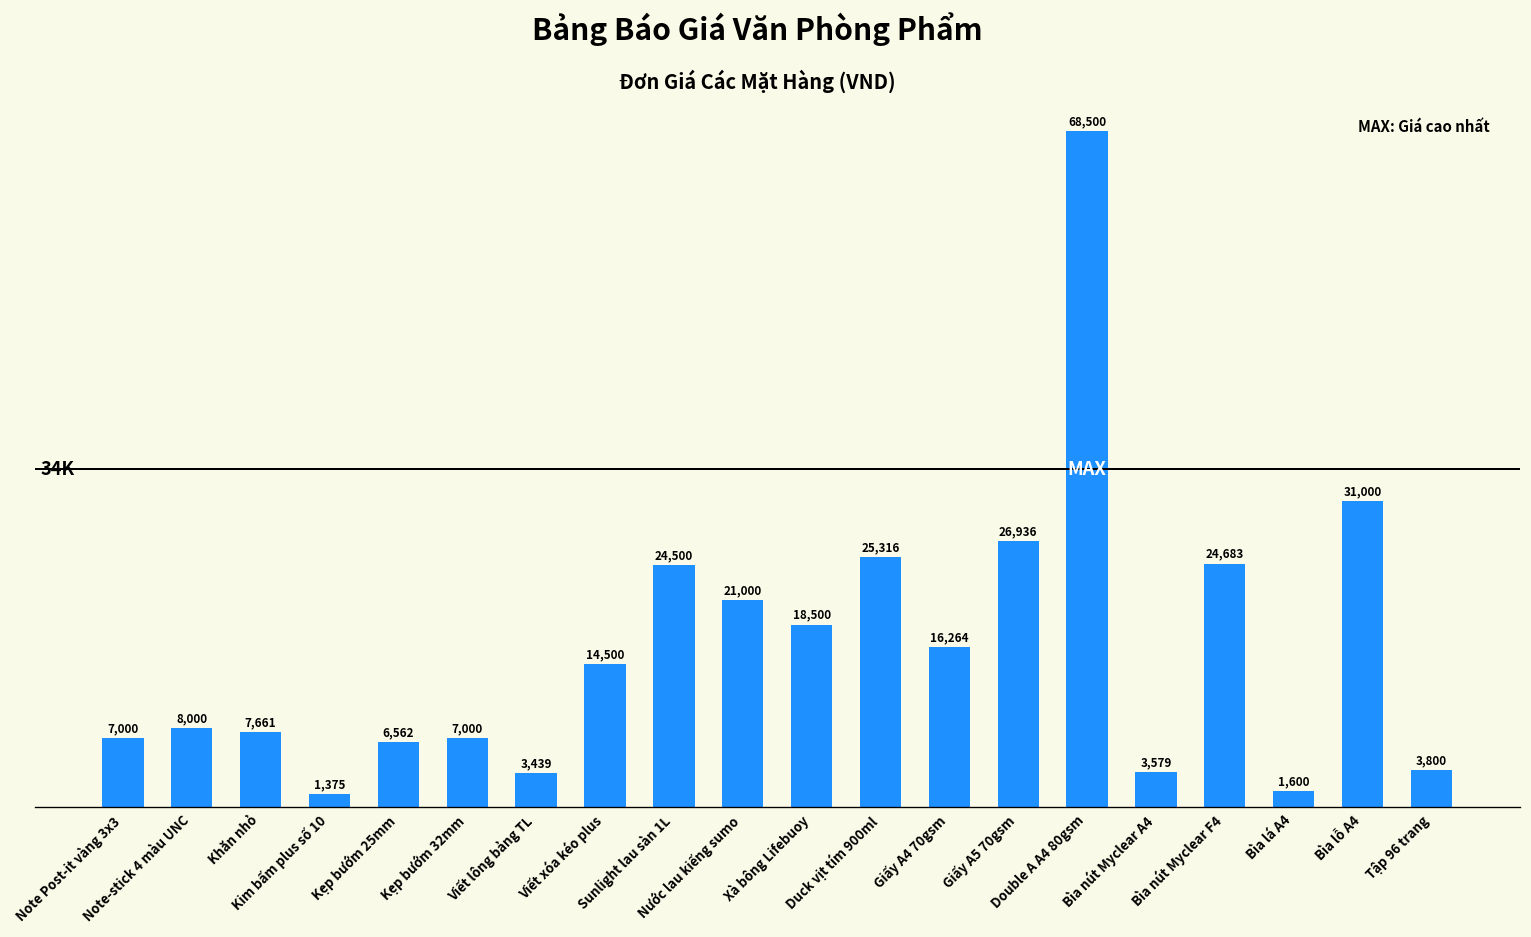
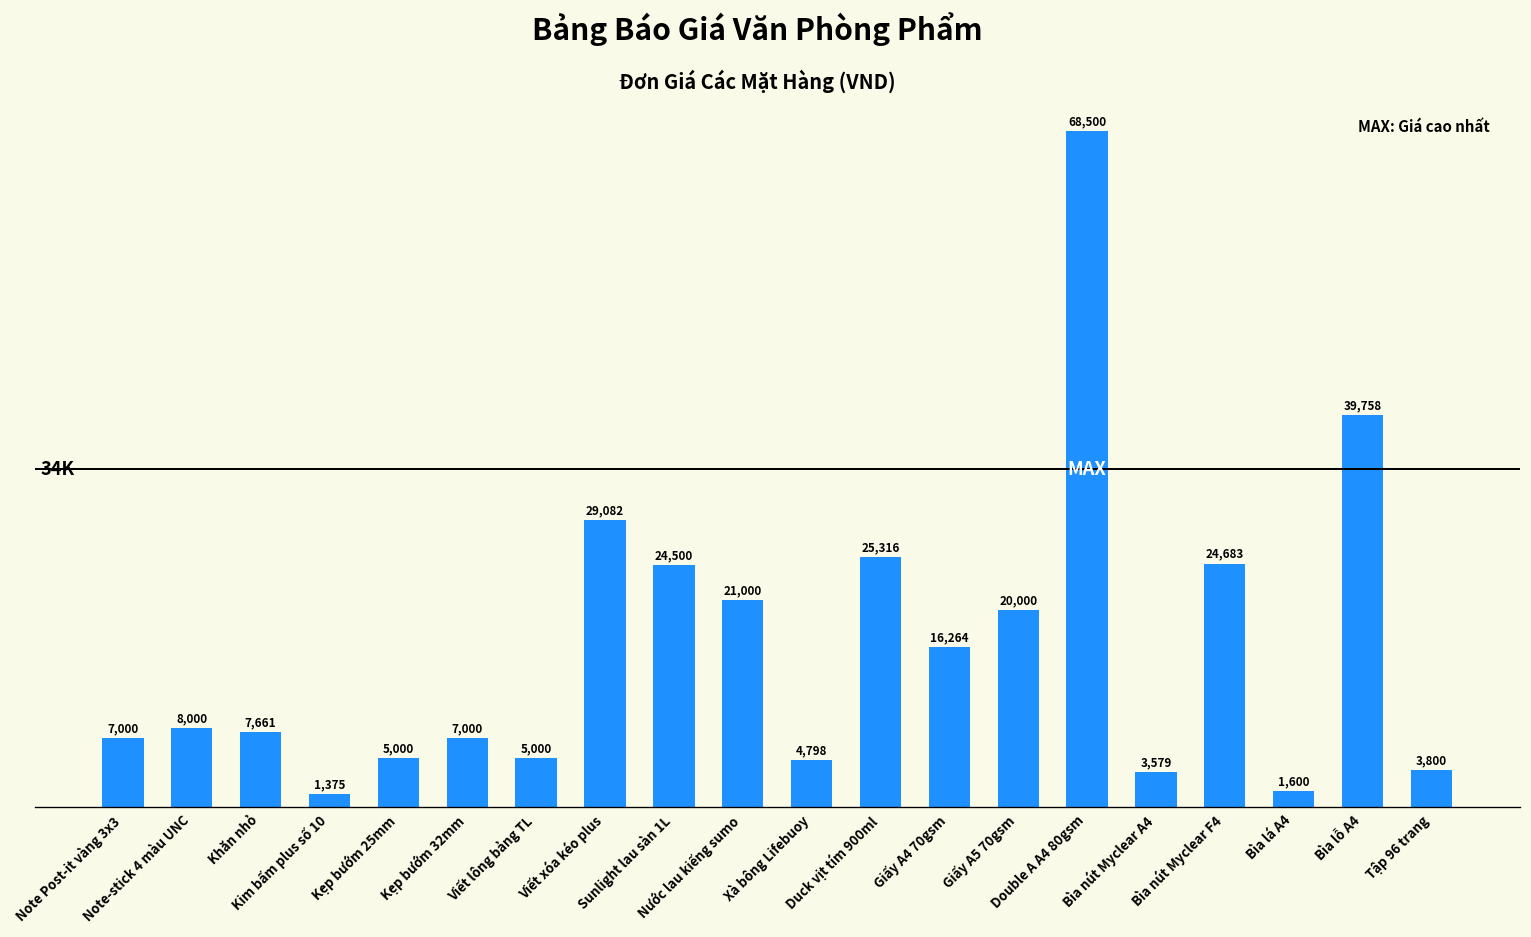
  {
    "Note Post-it vàng 3x3": "7,000",
    "Note-stick 4 màu UNC": "8,000",
    "Khăn nhỏ": "7,661",
    "Kim bấm plus số 10": "1,375",
-   "Kẹp bướm 25mm": "6,562",
+   "Kẹp bướm 25mm": "5,000",
    "Kẹp bướm 32mm": "7,000",
-   "Viết lông bảng TL": "3,439",
-   "Viết xóa kéo plus": "14,500",
+   "Viết lông bảng TL": "5,000",
+   "Viết xóa kéo plus": "29,082",
    "Sunlight lau sàn 1L": "24,500",
    "Nước lau kiếng sumo": "21,000",
-   "Xà bông Lifebuoy": "18,500",
+   "Xà bông Lifebuoy": "4,798",
    "Duck vịt tím 900ml": "25,316",
    "Giấy A4 70gsm": "16,264",
-   "Giấy A5 70gsm": "26,936",
+   "Giấy A5 70gsm": "20,000",
    "Double A A4 80gsm": "68,500",
    "Bìa nút Myclear A4": "3,579",
    "Bìa nút Myclear F4": "24,683",
    "Bìa lá A4": "1,600",
-   "Bìa lỗ A4": "31,000",
+   "Bìa lỗ A4": "39,758",
    "Tập 96 trang": "3,800"
  }
